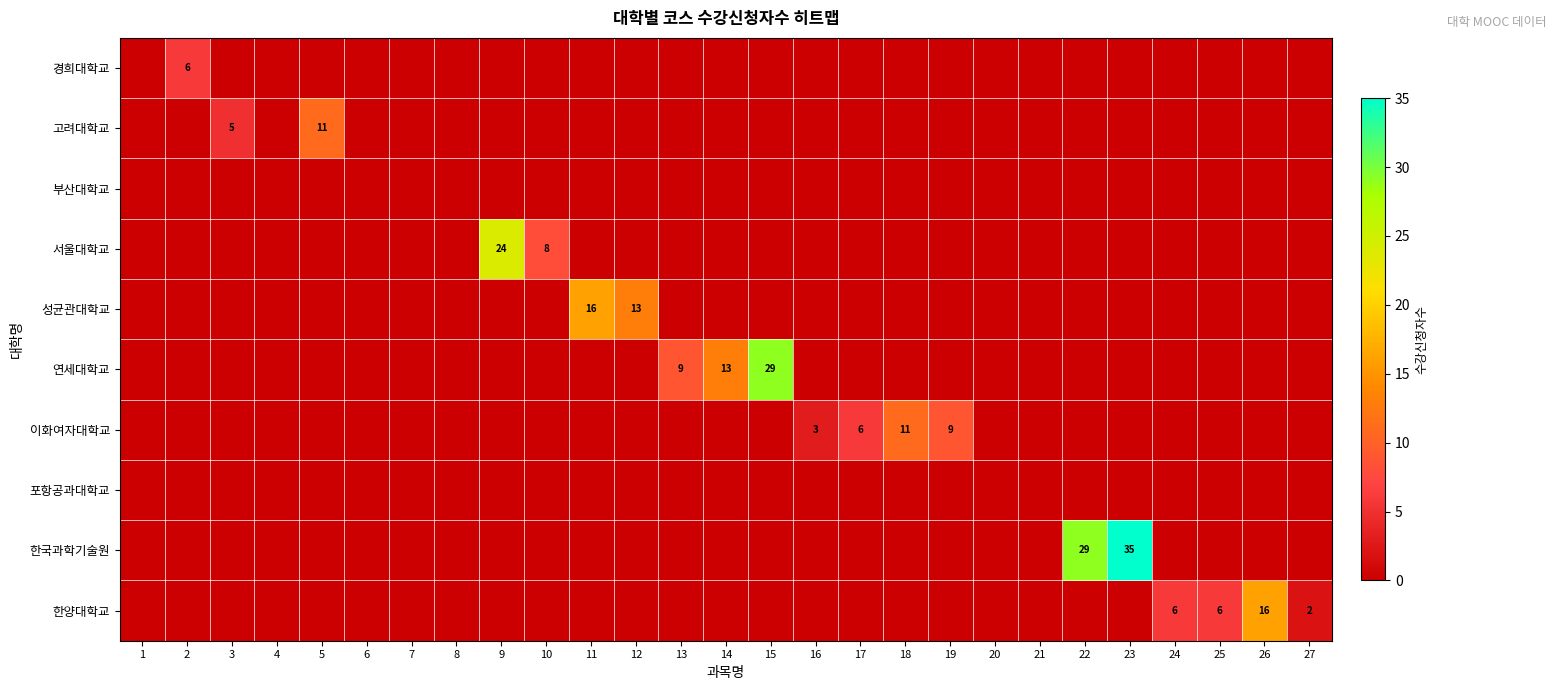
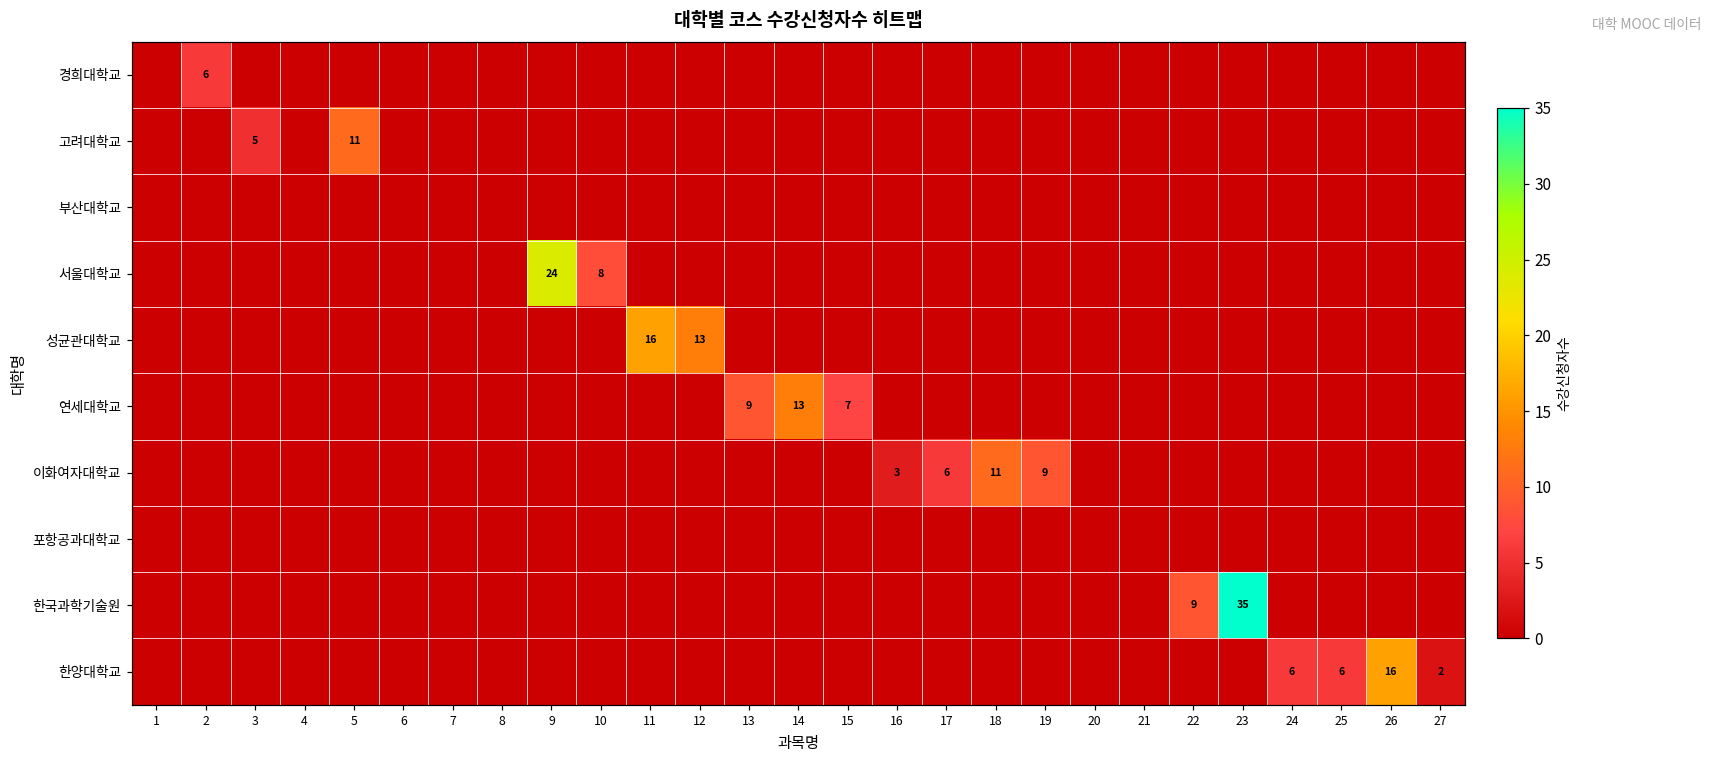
  {
    "경희대학교": {
      "2": 6
    },
    "고려대학교": {
      "3": 5,
      "5": 11
    },
    "서울대학교": {
      "9": 24,
      "10": 8
    },
    "성균관대학교": {
      "11": 16,
      "12": 13
    },
    "연세대학교": {
      "13": 9,
      "14": 13,
-     "15": 29
+     "15": 7
    },
    "이화여자대학교": {
      "16": 3,
      "17": 6,
      "18": 11,
      "19": 9
    },
    "한국과학기술원": {
-     "22": 29,
+     "22": 9,
      "23": 35
    },
    "한양대학교": {
      "24": 6,
      "25": 6,
      "26": 16,
      "27": 2
    }
  }
